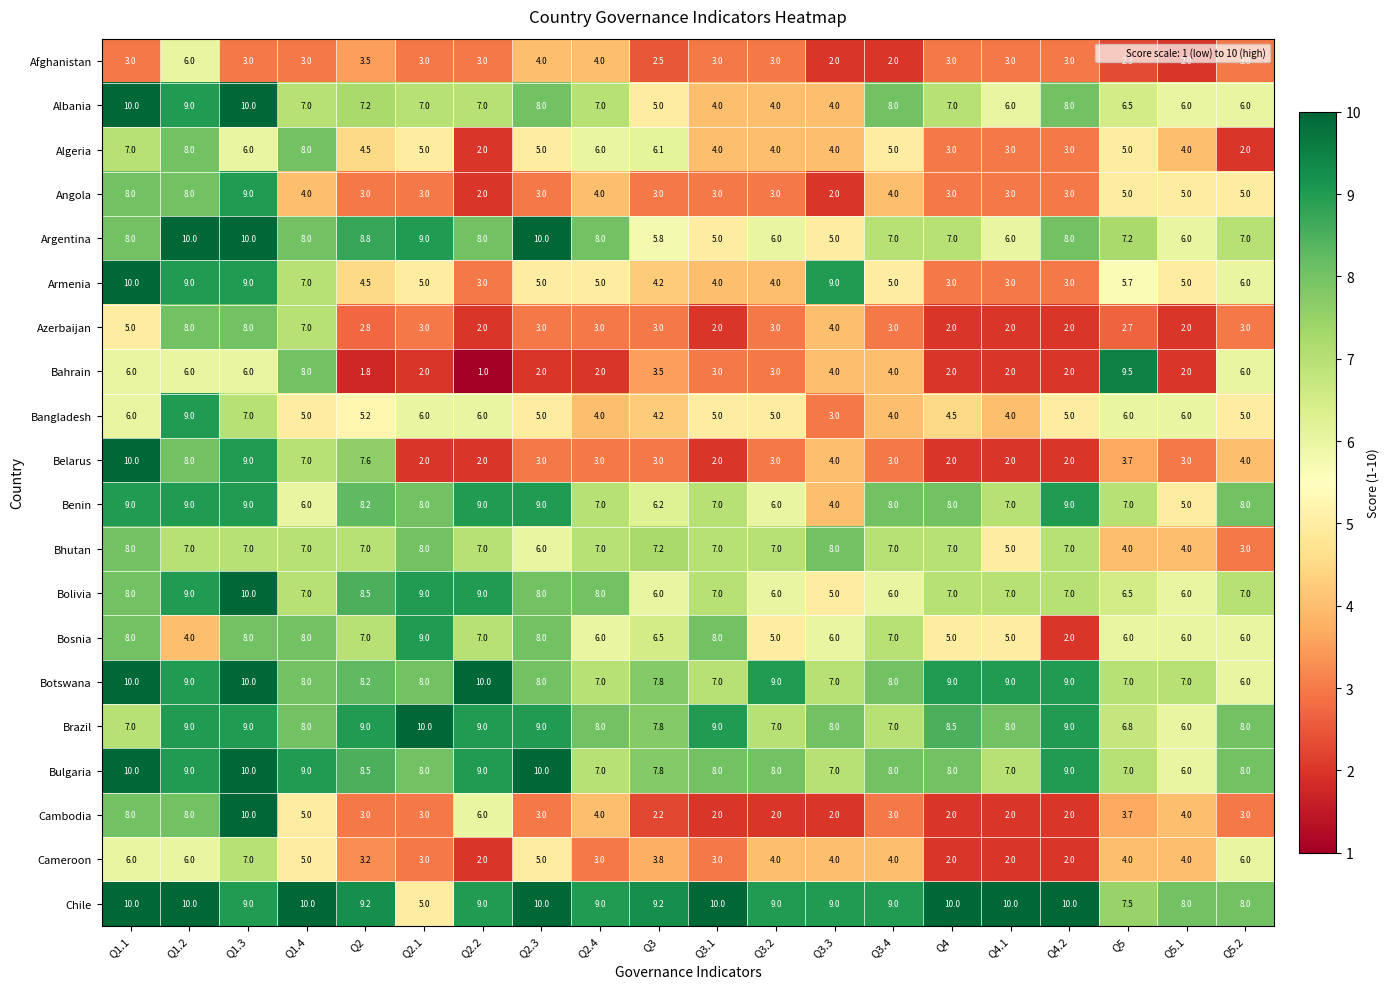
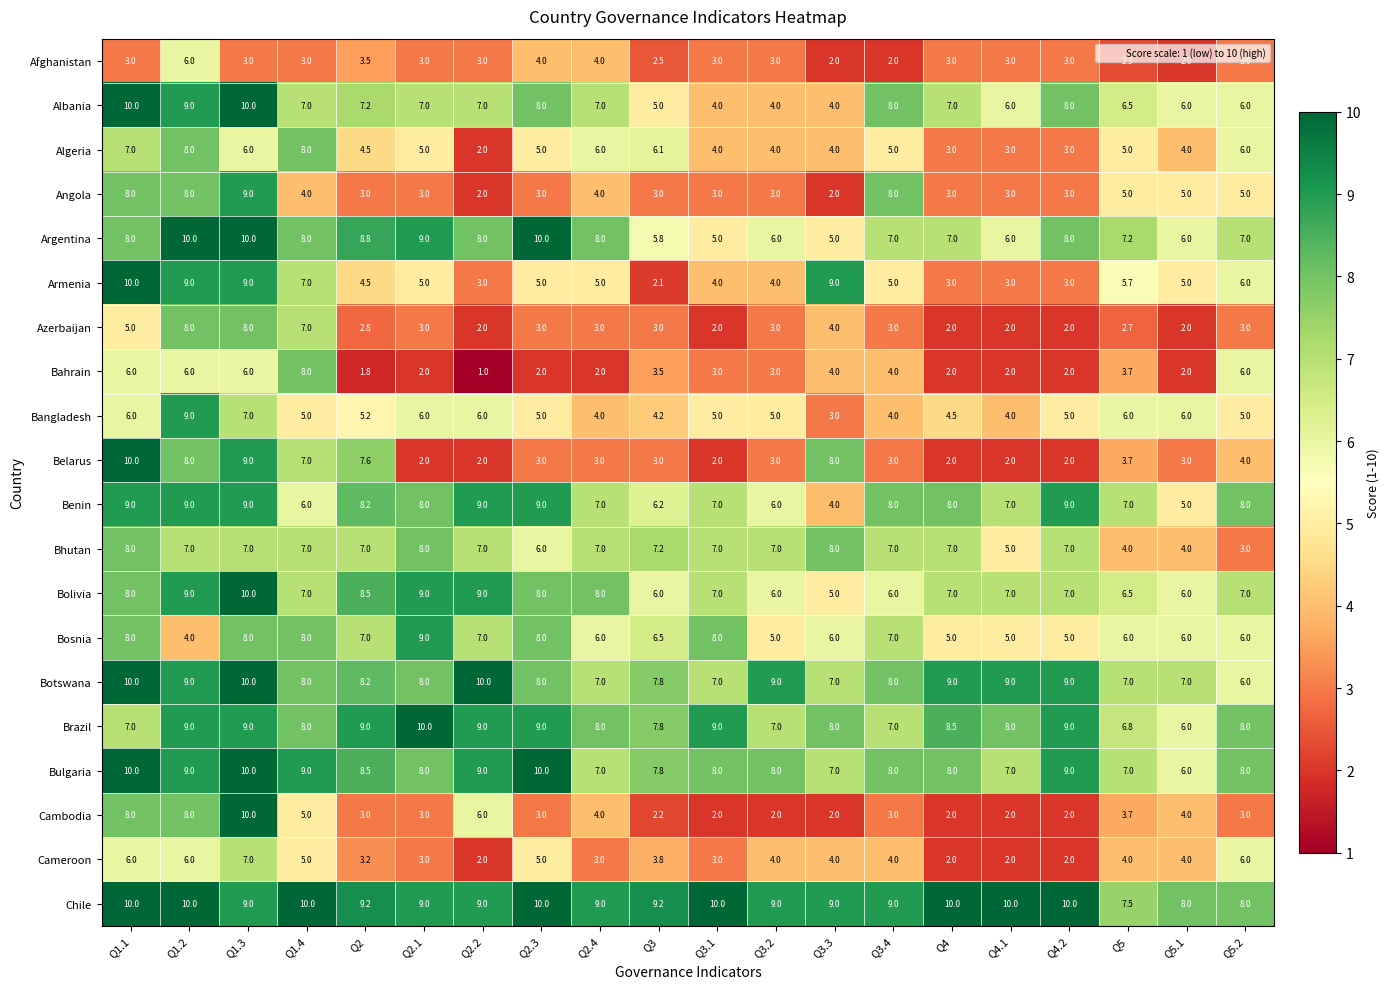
  {
    "Algeria": {
      "Q1.1": 7.0,
      "Q1.2": 8.0,
      "Q1.3": 6.0,
      "Q1.4": 8.0,
      "Q2": 4.5,
      "Q2.1": 5.0,
      "Q2.2": 2.0,
      "Q2.3": 5.0,
      "Q2.4": 6.0,
      "Q3": 6.1,
      "Q3.1": 4.0,
      "Q3.2": 4.0,
      "Q3.3": 4.0,
      "Q3.4": 5.0,
      "Q4": 3.0,
      "Q4.1": 3.0,
      "Q4.2": 3.0,
      "Q5": 5.0,
      "Q5.1": 4.0,
-     "Q5.2": 2.0
+     "Q5.2": 6.0
    },
    "Angola": {
      "Q1.1": 8.0,
      "Q1.2": 8.0,
      "Q1.3": 9.0,
      "Q1.4": 4.0,
      "Q2": 3.0,
      "Q2.1": 3.0,
      "Q2.2": 2.0,
      "Q2.3": 3.0,
      "Q2.4": 4.0,
      "Q3": 3.0,
      "Q3.1": 3.0,
      "Q3.2": 3.0,
      "Q3.3": 2.0,
-     "Q3.4": 4.0,
+     "Q3.4": 8.0,
      "Q4": 3.0,
      "Q4.1": 3.0,
      "Q4.2": 3.0,
      "Q5": 5.0,
      "Q5.1": 5.0,
      "Q5.2": 5.0
    },
    "Armenia": {
      "Q1.1": 10.0,
      "Q1.2": 9.0,
      "Q1.3": 9.0,
      "Q1.4": 7.0,
      "Q2": 4.5,
      "Q2.1": 5.0,
      "Q2.2": 3.0,
      "Q2.3": 5.0,
      "Q2.4": 5.0,
-     "Q3": 4.2,
+     "Q3": 2.1,
      "Q3.1": 4.0,
      "Q3.2": 4.0,
      "Q3.3": 9.0,
      "Q3.4": 5.0,
      "Q4": 3.0,
      "Q4.1": 3.0,
      "Q4.2": 3.0,
      "Q5": 5.7,
      "Q5.1": 5.0,
      "Q5.2": 6.0
    },
    "Bahrain": {
      "Q1.1": 6.0,
      "Q1.2": 6.0,
      "Q1.3": 6.0,
      "Q1.4": 8.0,
      "Q2": 1.8,
      "Q2.1": 2.0,
      "Q2.2": 1.0,
      "Q2.3": 2.0,
      "Q2.4": 2.0,
      "Q3": 3.5,
      "Q3.1": 3.0,
      "Q3.2": 3.0,
      "Q3.3": 4.0,
      "Q3.4": 4.0,
      "Q4": 2.0,
      "Q4.1": 2.0,
      "Q4.2": 2.0,
-     "Q5": 9.5,
+     "Q5": 3.7,
      "Q5.1": 2.0,
      "Q5.2": 6.0
    },
    "Belarus": {
      "Q1.1": 10.0,
      "Q1.2": 8.0,
      "Q1.3": 9.0,
      "Q1.4": 7.0,
      "Q2": 7.6,
      "Q2.1": 2.0,
      "Q2.2": 2.0,
      "Q2.3": 3.0,
      "Q2.4": 3.0,
      "Q3": 3.0,
      "Q3.1": 2.0,
      "Q3.2": 3.0,
-     "Q3.3": 4.0,
+     "Q3.3": 8.0,
      "Q3.4": 3.0,
      "Q4": 2.0,
      "Q4.1": 2.0,
      "Q4.2": 2.0,
      "Q5": 3.7,
      "Q5.1": 3.0,
      "Q5.2": 4.0
    },
    "Bosnia": {
      "Q1.1": 8.0,
      "Q1.2": 4.0,
      "Q1.3": 8.0,
      "Q1.4": 8.0,
      "Q2": 7.0,
      "Q2.1": 9.0,
      "Q2.2": 7.0,
      "Q2.3": 8.0,
      "Q2.4": 6.0,
      "Q3": 6.5,
      "Q3.1": 8.0,
      "Q3.2": 5.0,
      "Q3.3": 6.0,
      "Q3.4": 7.0,
      "Q4": 5.0,
      "Q4.1": 5.0,
-     "Q4.2": 2.0,
+     "Q4.2": 5.0,
      "Q5": 6.0,
      "Q5.1": 6.0,
      "Q5.2": 6.0
    },
    "Chile": {
      "Q1.1": 10.0,
      "Q1.2": 10.0,
      "Q1.3": 9.0,
      "Q1.4": 10.0,
      "Q2": 9.2,
-     "Q2.1": 5.0,
+     "Q2.1": 9.0,
      "Q2.2": 9.0,
      "Q2.3": 10.0,
      "Q2.4": 9.0,
      "Q3": 9.2,
      "Q3.1": 10.0,
      "Q3.2": 9.0,
      "Q3.3": 9.0,
      "Q3.4": 9.0,
      "Q4": 10.0,
      "Q4.1": 10.0,
      "Q4.2": 10.0,
      "Q5": 7.5,
      "Q5.1": 8.0,
      "Q5.2": 8.0
    }
  }
